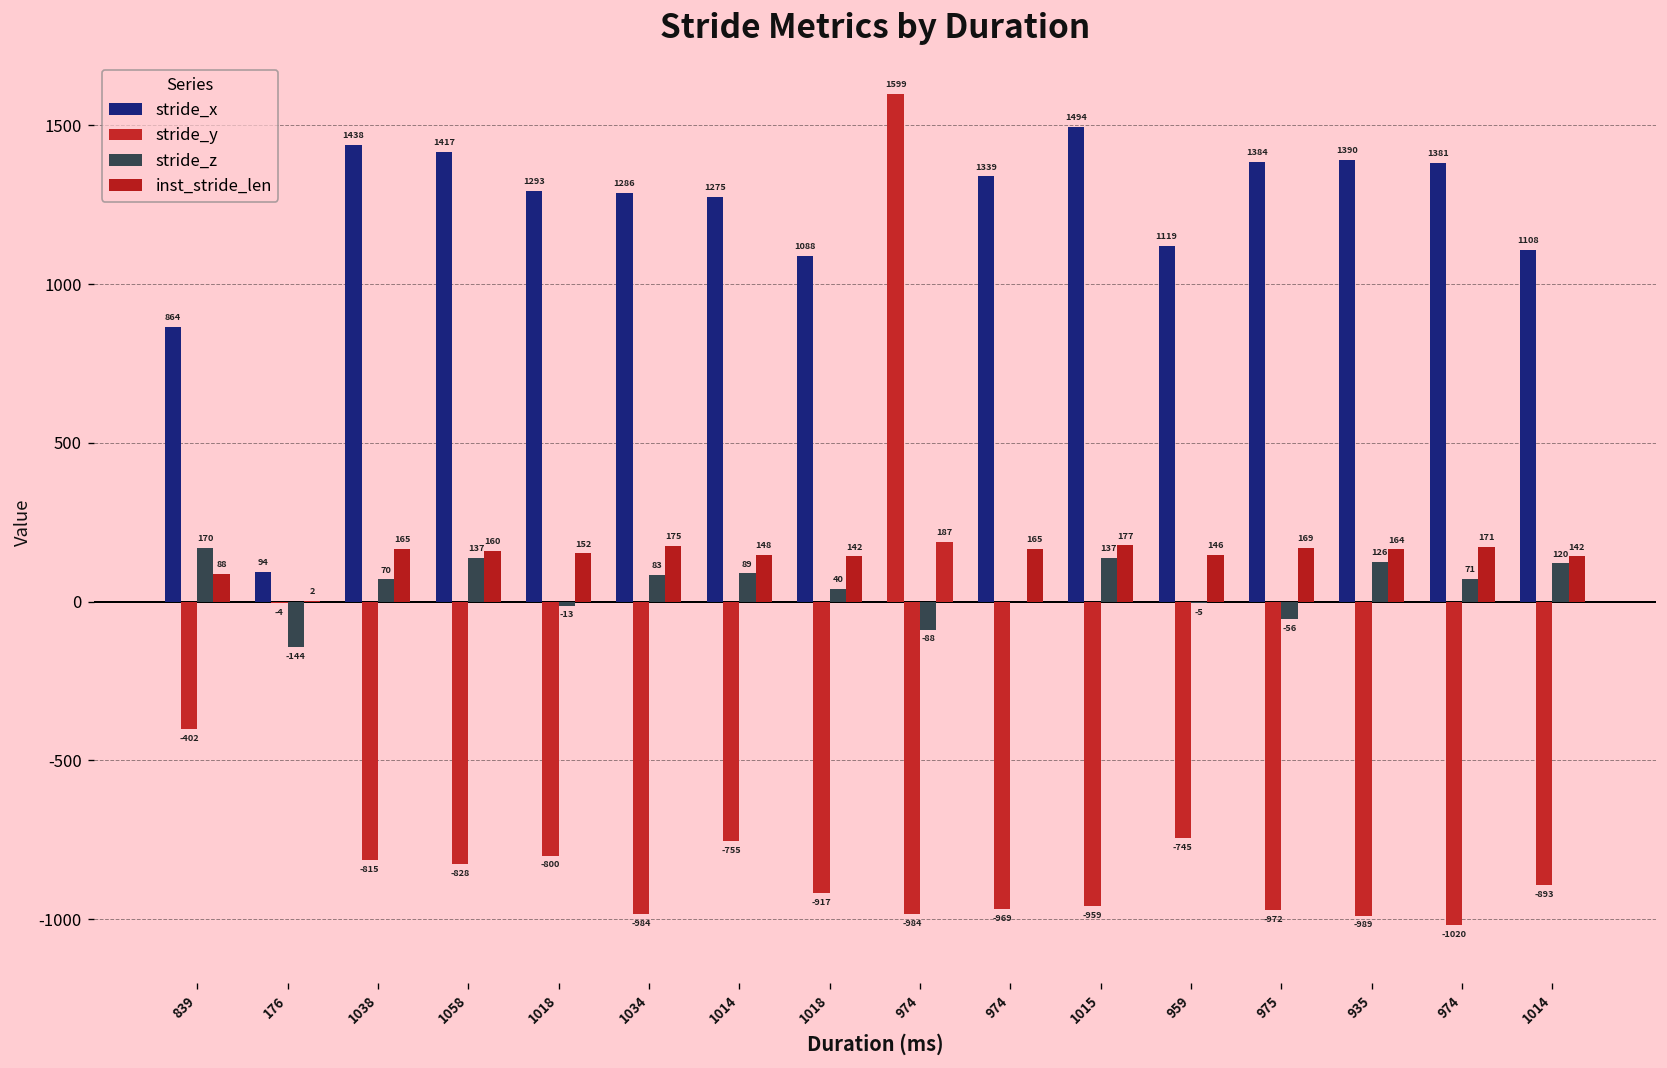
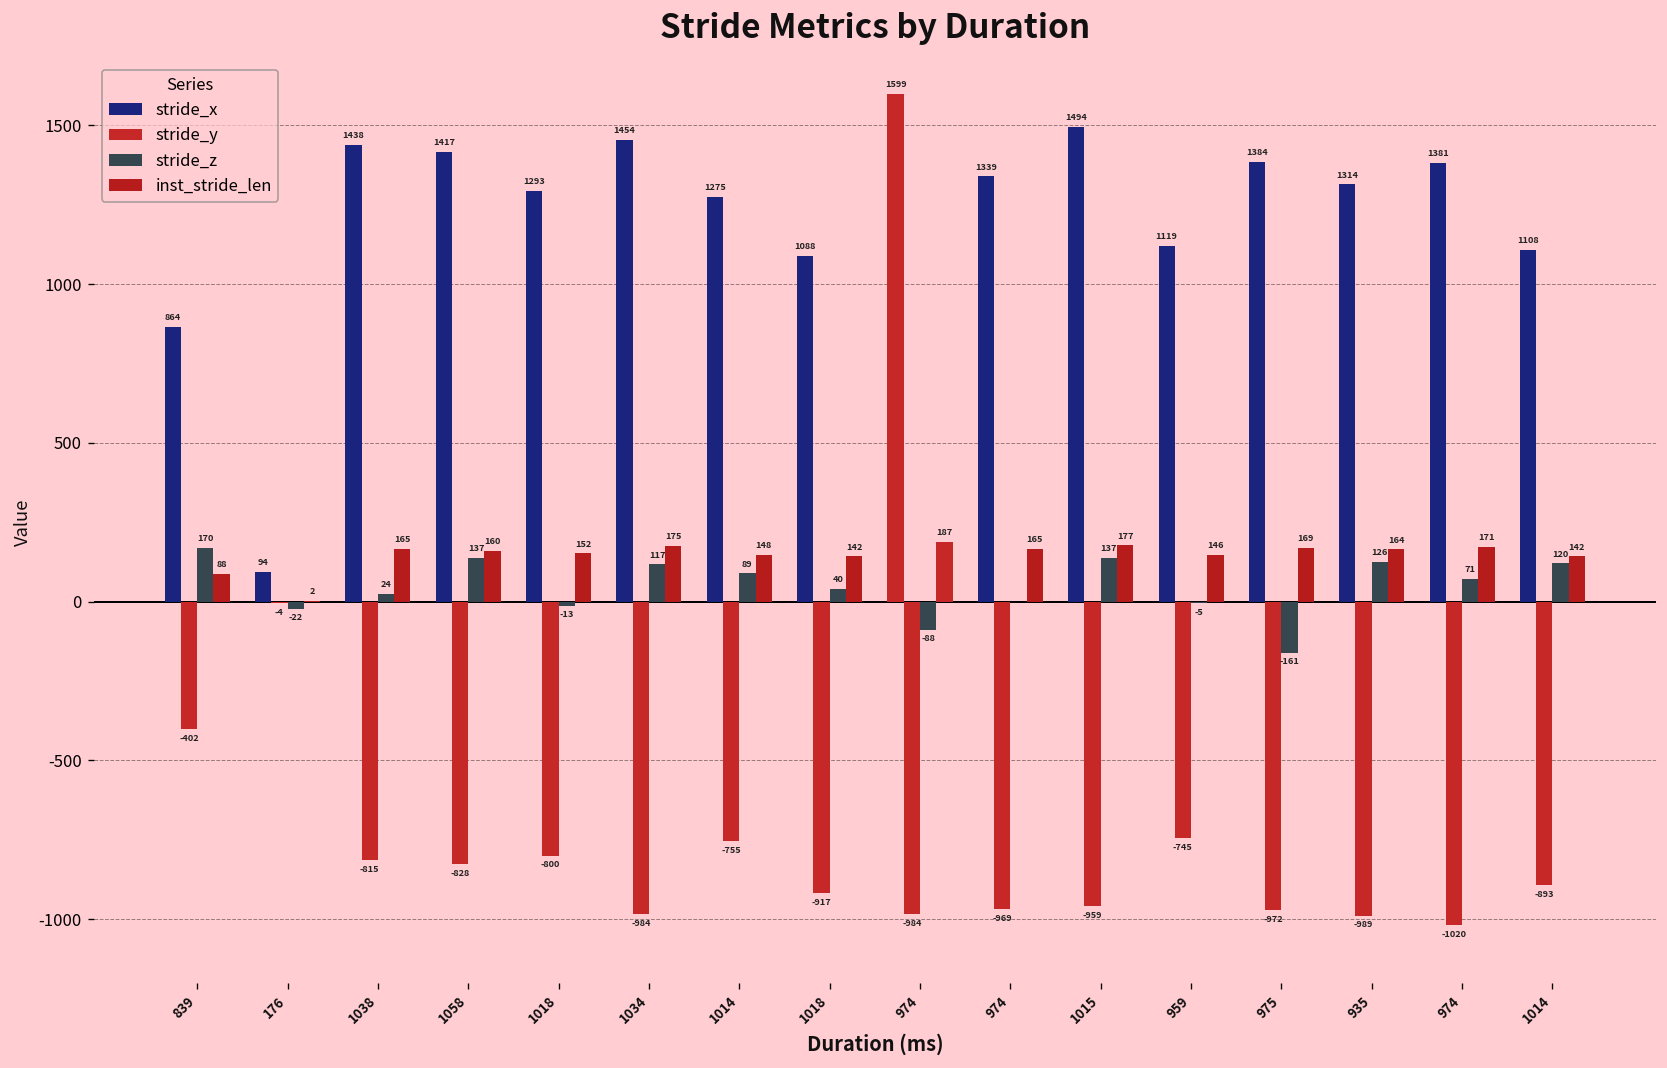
  {
    "stride_x": {
      "839": 864,
      "176": 94,
      "1038": 1438,
      "1058": 1417,
-     "1034": 1286,
+     "1034": 1454,
      "1015": 1494,
      "959": 1119,
      "975": 1384,
-     "935": 1390
+     "935": 1314
    },
    "stride_z": {
      "839": 170,
-     "176": -144,
-     "1038": 70,
+     "176": -22,
+     "1038": 24,
      "1058": 137,
-     "1034": 83,
+     "1034": 117,
      "1015": 137,
      "959": -5,
-     "975": -56,
+     "975": -161,
      "935": 126
    }
  }
